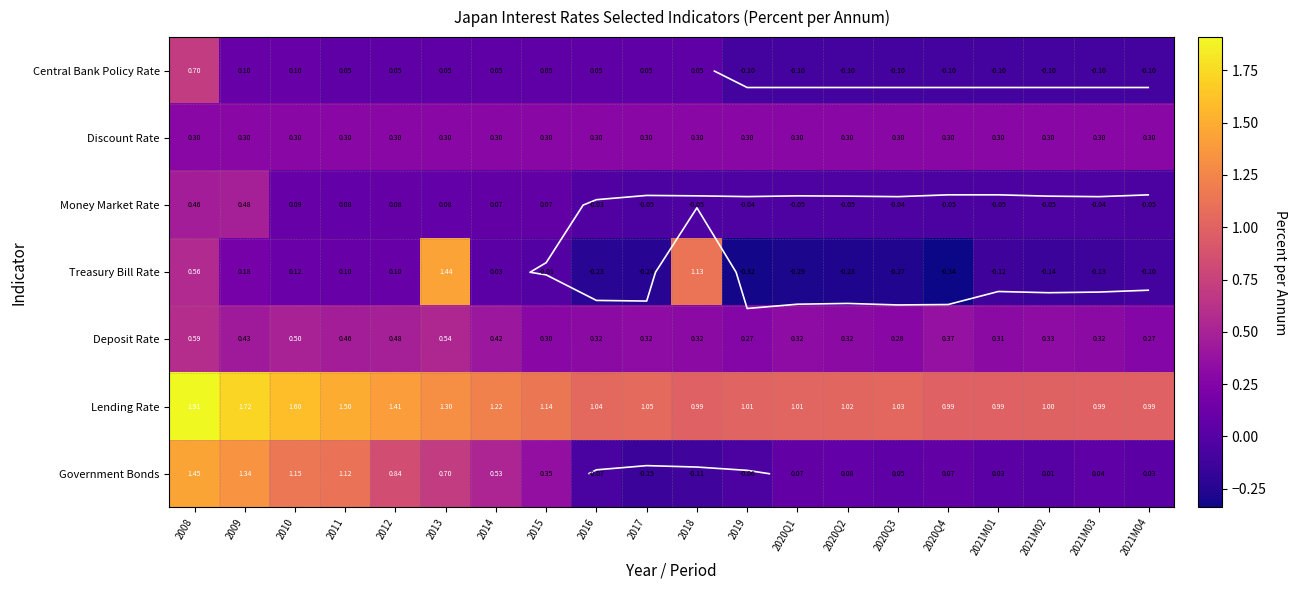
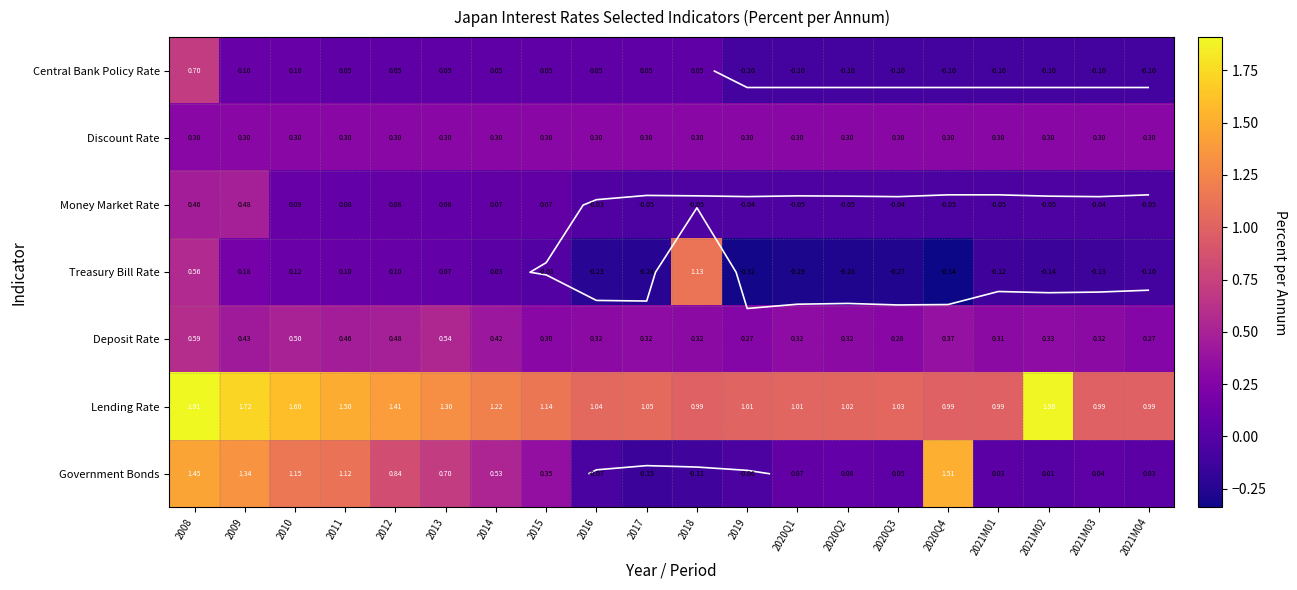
  {
    "Central Bank Policy Rate": {
      "2008": 0.70,
      "2009": 0.10,
      "2010": 0.10,
      "2011": 0.05,
      "2012": 0.05,
      "2013": 0.05,
      "2014": 0.05,
      "2015": 0.05,
      "2016": 0.05,
      "2017": 0.05,
      "2018": 0.05,
      "2019": -0.10,
      "2020Q1": -0.10,
      "2020Q2": -0.10,
      "2020Q3": -0.10,
      "2020Q4": -0.10,
      "2021M01": -0.10,
      "2021M02": -0.10,
      "2021M03": -0.10,
      "2021M04": -0.10
    },
    "Discount Rate": {
      "2008": 0.30,
      "2009": 0.30,
      "2010": 0.30,
      "2011": 0.30,
      "2012": 0.30,
      "2013": 0.30,
      "2014": 0.30,
      "2015": 0.30,
      "2016": 0.30,
      "2017": 0.30,
      "2018": 0.30,
      "2019": 0.30,
      "2020Q1": 0.30,
      "2020Q2": 0.30,
      "2020Q3": 0.30,
      "2020Q4": 0.30,
      "2021M01": 0.30,
      "2021M02": 0.30,
      "2021M03": 0.30,
      "2021M04": 0.30
    },
    "Money Market Rate": {
      "2008": 0.46,
      "2009": 0.48,
      "2010": 0.09,
      "2011": 0.08,
      "2012": 0.08,
      "2013": 0.08,
      "2014": 0.07,
      "2015": 0.07,
      "2016": -0.03,
      "2017": -0.05,
      "2018": -0.05,
      "2019": -0.04,
      "2020Q1": -0.05,
      "2020Q2": -0.05,
      "2020Q3": -0.04,
      "2020Q4": -0.05,
      "2021M01": -0.05,
      "2021M02": -0.05,
      "2021M03": -0.04,
      "2021M04": -0.05
    },
    "Treasury Bill Rate": {
      "2008": 0.56,
      "2009": 0.18,
      "2010": 0.12,
      "2011": 0.10,
      "2012": 0.10,
-     "2013": 1.44,
+     "2013": 0.07,
      "2014": 0.03,
      "2015": -0.01,
      "2016": -0.23,
      "2017": -0.24,
      "2018": 1.13,
      "2019": -0.32,
      "2020Q1": -0.29,
      "2020Q2": -0.28,
      "2020Q3": -0.27,
      "2020Q4": -0.34,
      "2021M01": -0.12,
      "2021M02": -0.14,
      "2021M03": -0.13,
      "2021M04": -0.10
    },
    "Deposit Rate": {
      "2008": 0.59,
      "2009": 0.43,
      "2010": 0.50,
      "2011": 0.46,
      "2012": 0.48,
      "2013": 0.54,
      "2014": 0.42,
      "2015": 0.30,
      "2016": 0.32,
      "2017": 0.32,
      "2018": 0.32,
      "2019": 0.27,
      "2020Q1": 0.32,
      "2020Q2": 0.32,
      "2020Q3": 0.28,
      "2020Q4": 0.37,
      "2021M01": 0.31,
      "2021M02": 0.33,
      "2021M03": 0.32,
      "2021M04": 0.27
    },
    "Lending Rate": {
      "2008": 1.91,
      "2009": 1.72,
      "2010": 1.60,
      "2011": 1.50,
      "2012": 1.41,
      "2013": 1.30,
      "2014": 1.22,
      "2015": 1.14,
      "2016": 1.04,
      "2017": 1.05,
      "2018": 0.99,
      "2019": 1.01,
      "2020Q1": 1.01,
      "2020Q2": 1.02,
      "2020Q3": 1.03,
      "2020Q4": 0.99,
      "2021M01": 0.99,
-     "2021M02": 1.00,
+     "2021M02": 1.90,
      "2021M03": 0.99,
      "2021M04": 0.99
    },
    "Government Bonds": {
      "2008": 1.45,
      "2009": 1.34,
      "2010": 1.15,
      "2011": 1.12,
      "2012": 0.84,
      "2013": 0.70,
      "2014": 0.53,
      "2015": 0.35,
      "2016": -0.07,
      "2017": -0.15,
      "2018": -0.11,
      "2019": -0.06,
      "2020Q1": 0.07,
      "2020Q2": 0.08,
      "2020Q3": 0.05,
-     "2020Q4": 0.07,
+     "2020Q4": 1.51,
      "2021M01": 0.03,
      "2021M02": 0.01,
      "2021M03": 0.04,
      "2021M04": 0.03
    }
  }
